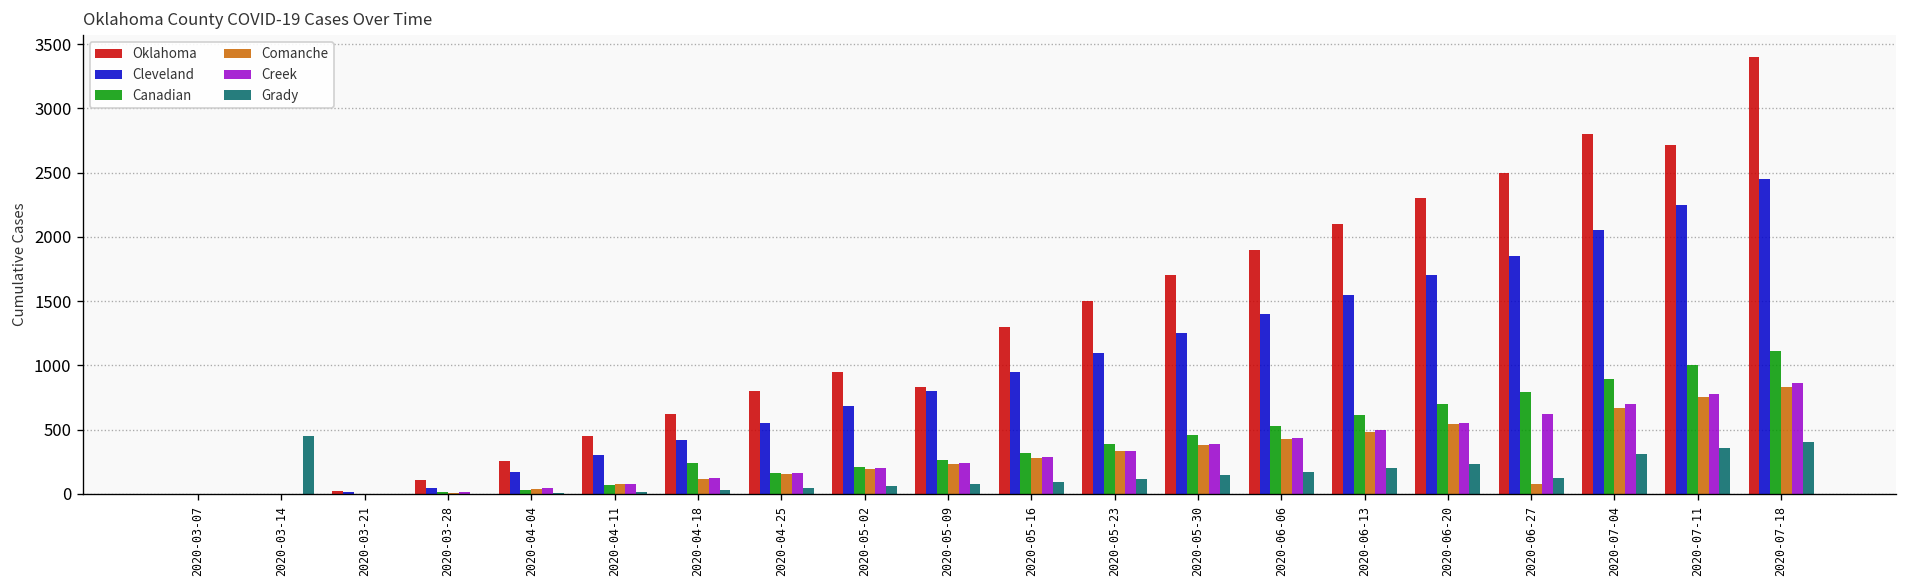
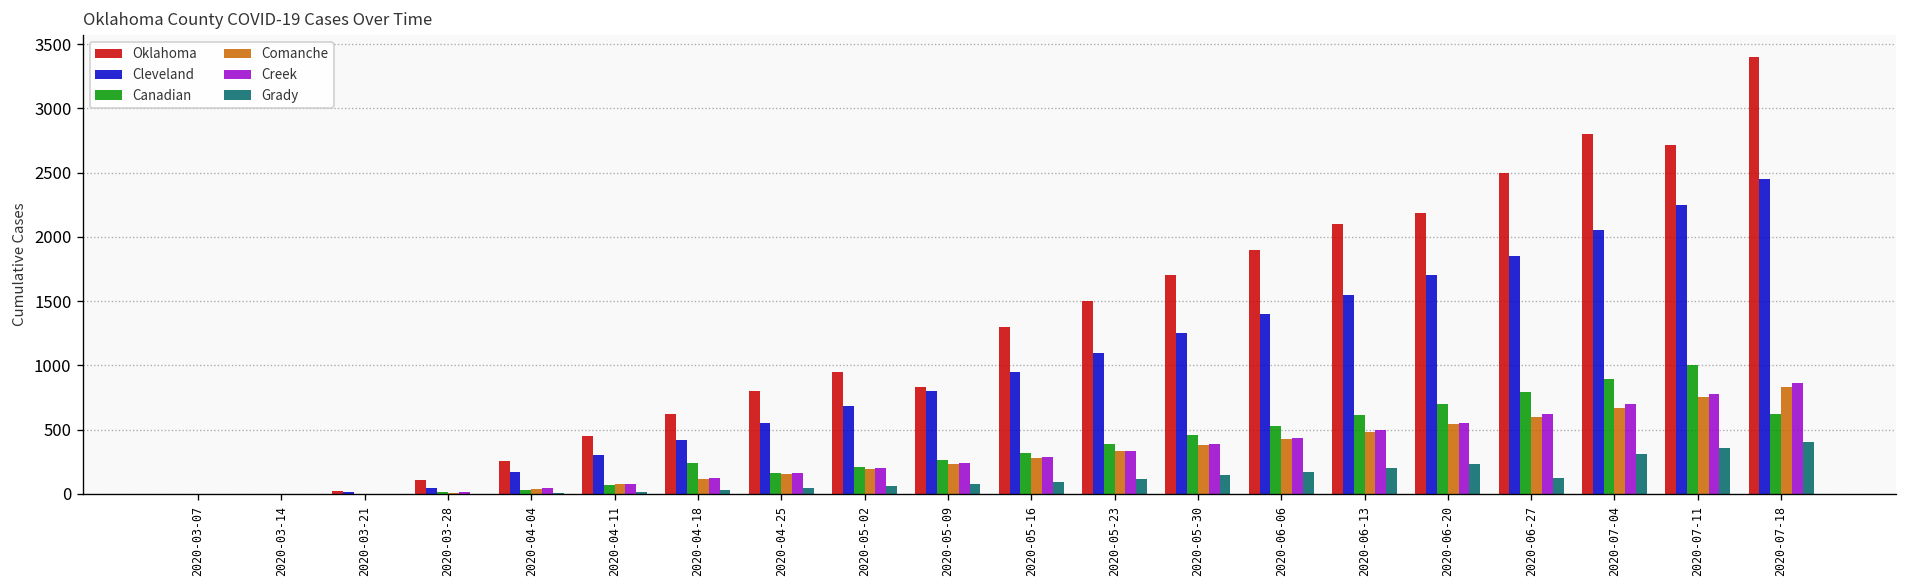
  {
    "Oklahoma": {
      "2020-03-07": 0,
      "2020-03-28": 110,
      "2020-04-04": 260,
      "2020-04-11": 450,
      "2020-04-18": 620,
      "2020-04-25": 800,
      "2020-05-02": 950,
      "2020-05-09": 840,
      "2020-05-16": 1300,
      "2020-05-23": 1500,
      "2020-05-30": 1700,
      "2020-06-06": 1900,
      "2020-06-13": 2100,
-     "2020-06-20": 2300,
+     "2020-06-20": 2190,
      "2020-06-27": 2500,
      "2020-07-04": 2800,
      "2020-07-11": 2720,
      "2020-07-18": 3400
    },
    "Cleveland": {
      "2020-03-07": 0,
      "2020-03-14": 0,
      "2020-03-28": 50,
      "2020-04-04": 170,
      "2020-04-11": 300,
      "2020-04-18": 420,
      "2020-04-25": 550,
      "2020-05-02": 680,
      "2020-05-09": 800,
      "2020-05-16": 950,
      "2020-05-23": 1100,
      "2020-05-30": 1250,
      "2020-06-06": 1400,
      "2020-06-13": 1550,
      "2020-06-20": 1700,
      "2020-06-27": 1850,
      "2020-07-04": 2050,
      "2020-07-11": 2250,
      "2020-07-18": 2450
    },
    "Canadian": {
      "2020-03-07": 0,
      "2020-03-14": 0,
      "2020-04-04": 30,
      "2020-04-11": 70,
      "2020-04-18": 240,
      "2020-04-25": 160,
      "2020-05-02": 210,
      "2020-05-09": 260,
      "2020-05-16": 320,
      "2020-05-23": 390,
      "2020-05-30": 460,
      "2020-06-06": 530,
      "2020-06-13": 610,
      "2020-06-20": 700,
      "2020-06-27": 790,
      "2020-07-04": 890,
      "2020-07-11": 1000,
-     "2020-07-18": 1110
+     "2020-07-18": 620
    },
    "Comanche": {
      "2020-03-07": 0,
      "2020-03-14": 0,
      "2020-03-21": 0,
      "2020-04-04": 40,
      "2020-04-11": 80,
      "2020-04-18": 120,
      "2020-04-25": 160,
      "2020-05-02": 200,
      "2020-05-09": 240,
      "2020-05-16": 280,
      "2020-05-23": 330,
      "2020-05-30": 380,
      "2020-06-06": 430,
      "2020-06-13": 480,
      "2020-06-20": 540,
-     "2020-06-27": 80,
+     "2020-06-27": 600,
      "2020-07-04": 670,
      "2020-07-11": 750,
      "2020-07-18": 830
    },
    "Creek": {
      "2020-03-07": 0,
      "2020-03-14": 0,
      "2020-03-21": 0,
      "2020-04-04": 40,
      "2020-04-11": 80,
      "2020-04-18": 120,
      "2020-04-25": 160,
      "2020-05-02": 200,
      "2020-05-09": 240,
      "2020-05-16": 290,
      "2020-05-23": 340,
      "2020-05-30": 390,
      "2020-06-06": 440,
      "2020-06-13": 500,
      "2020-06-20": 560,
      "2020-06-27": 620,
      "2020-07-04": 700,
      "2020-07-11": 780,
      "2020-07-18": 860
    },
    "Grady": {
      "2020-03-07": 0,
-     "2020-03-14": 450,
+     "2020-03-14": 0,
      "2020-04-18": 30,
      "2020-04-25": 40,
      "2020-05-02": 60,
      "2020-05-09": 80,
      "2020-05-16": 100,
      "2020-05-23": 120,
      "2020-05-30": 140,
      "2020-06-06": 170,
      "2020-06-13": 200,
      "2020-06-20": 230,
      "2020-06-27": 130,
      "2020-07-04": 310,
      "2020-07-11": 360,
      "2020-07-18": 400
    }
  }
